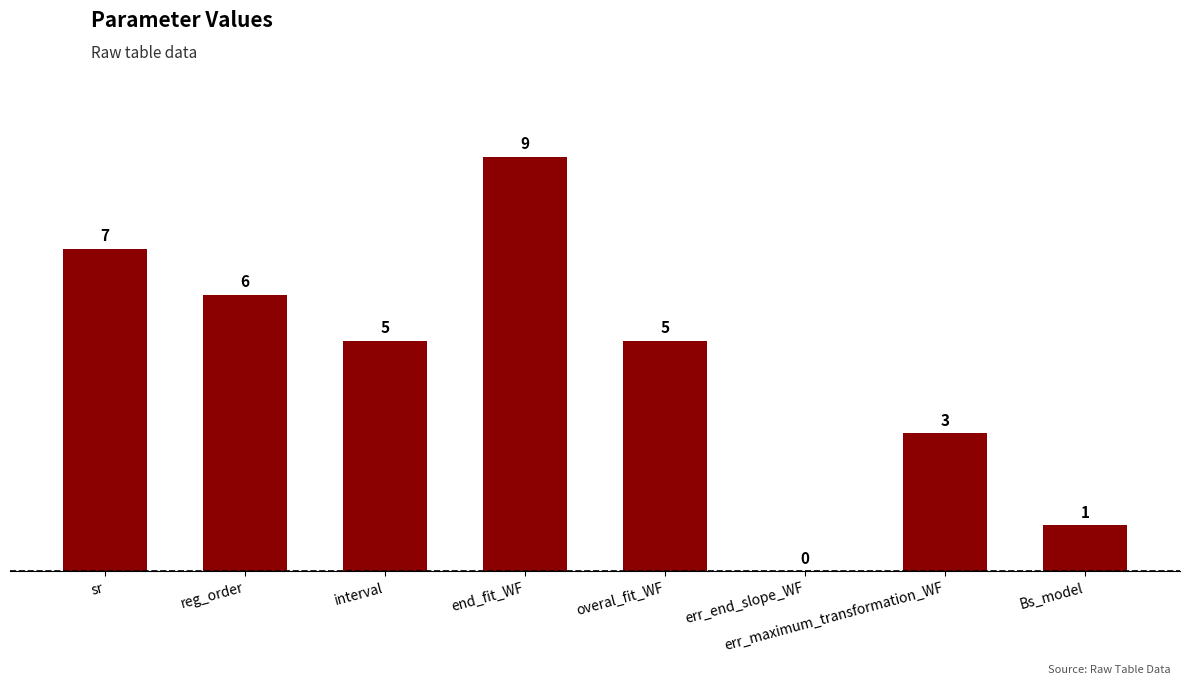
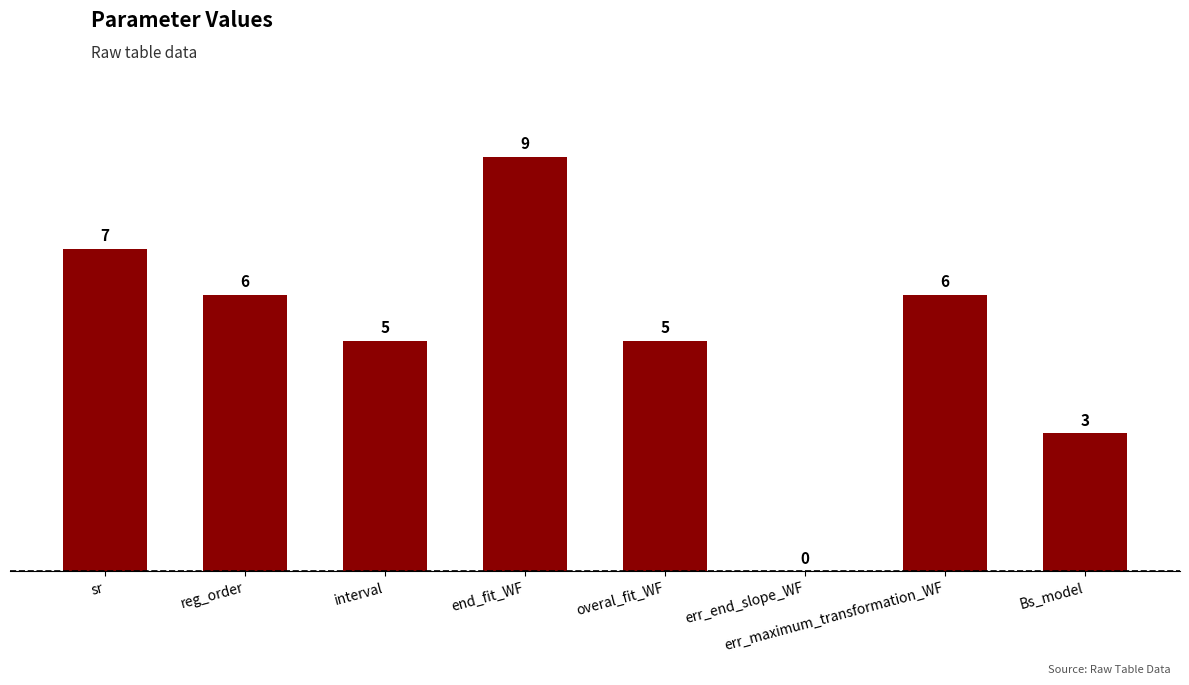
  {
    "sr": 7,
    "reg_order": 6,
    "interval": 5,
    "end_fit_WF": 9,
    "overal_fit_WF": 5,
    "err_end_slope_WF": 0,
-   "err_maximum_transformation_WF": 3,
-   "Bs_model": 1
+   "err_maximum_transformation_WF": 6,
+   "Bs_model": 3
  }
